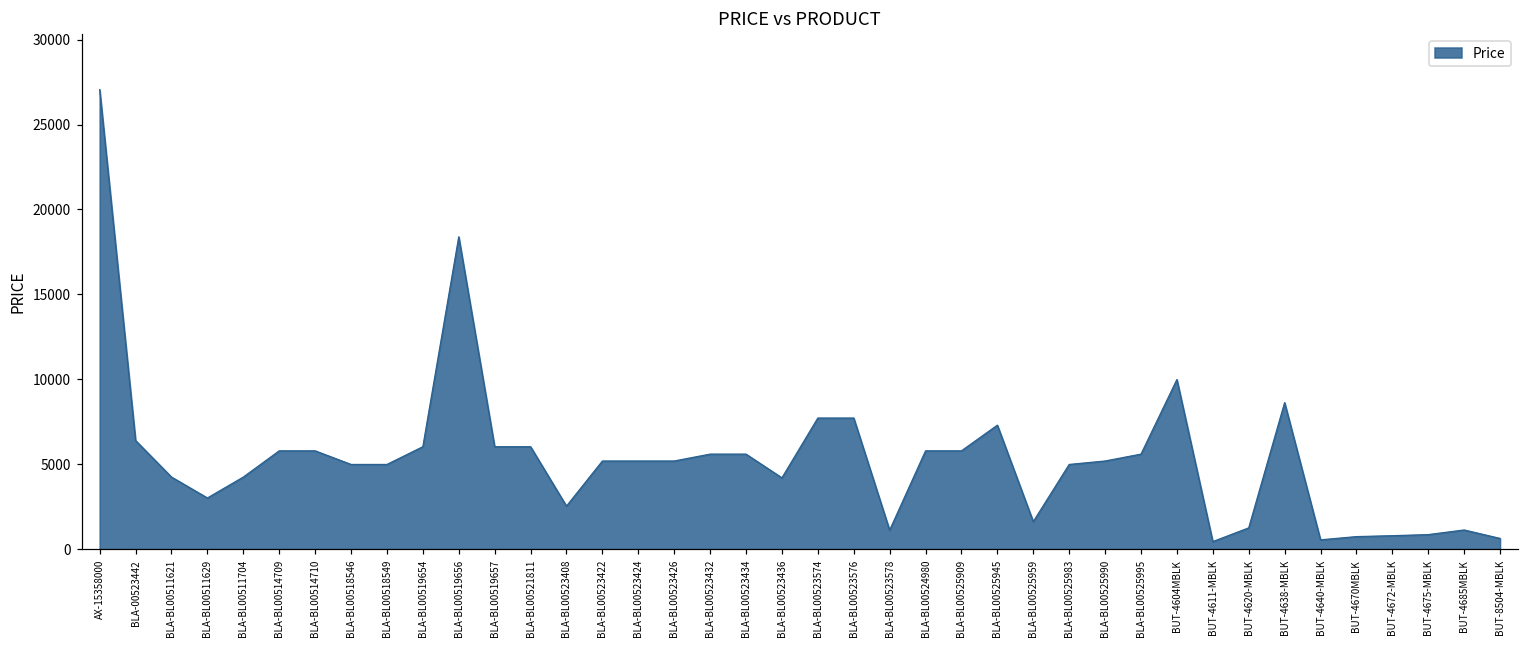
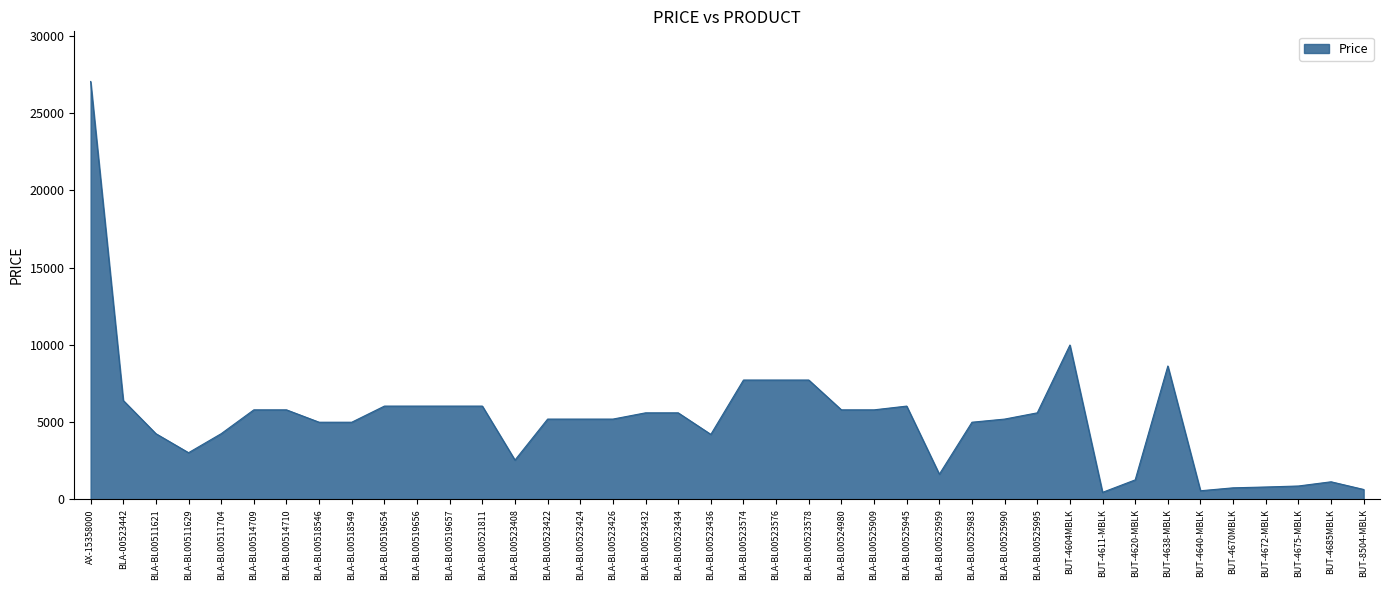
  {
    "AX-15358000": 27100,
    "BLA-00523442": 6400,
    "BLA-BL00511621": 4200,
    "BLA-BL00511629": 3000,
    "BLA-BL00511704": 4200,
    "BLA-BL00514709": 5800,
    "BLA-BL00514710": 5800,
    "BLA-BL00518546": 5000,
    "BLA-BL00518549": 5000,
    "BLA-BL00519654": 6000,
-   "BLA-BL00519656": 18400,
+   "BLA-BL00519656": 6000,
    "BLA-BL00519657": 6000,
    "BLA-BL00521811": 6000,
    "BLA-BL00523408": 2500,
    "BLA-BL00523422": 5200,
    "BLA-BL00523424": 5200,
    "BLA-BL00523426": 5200,
    "BLA-BL00523432": 5600,
    "BLA-BL00523434": 5600,
    "BLA-BL00523436": 4200,
    "BLA-BL00523574": 7700,
    "BLA-BL00523576": 7700,
-   "BLA-BL00523578": 1100,
+   "BLA-BL00523578": 7700,
    "BLA-BL00524980": 5800,
    "BLA-BL00525909": 5800,
-   "BLA-BL00525945": 7300,
+   "BLA-BL00525945": 6000,
    "BLA-BL00525959": 1600,
    "BLA-BL00525983": 5000,
    "BLA-BL00525990": 5200,
    "BLA-BL00525995": 5600,
    "BUT-4604MBLK": 10000,
    "BUT-4611-MBLK": 400,
    "BUT-4620-MBLK": 1300,
    "BUT-4638-MBLK": 8600,
    "BUT-4640-MBLK": 600,
    "BUT-4670MBLK": 700,
    "BUT-4672-MBLK": 800,
    "BUT-4675-MBLK": 900,
    "BUT-4685MBLK": 1100,
    "BUT-8504-MBLK": 600
  }
